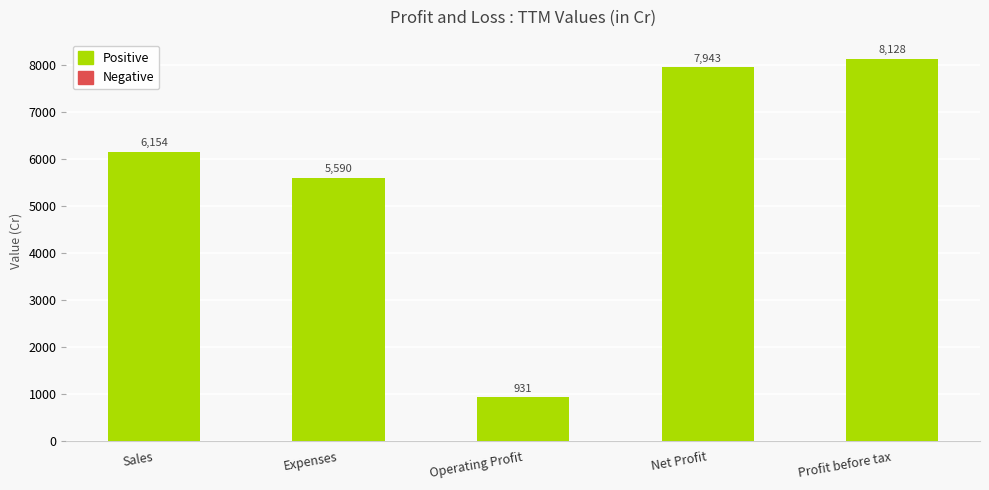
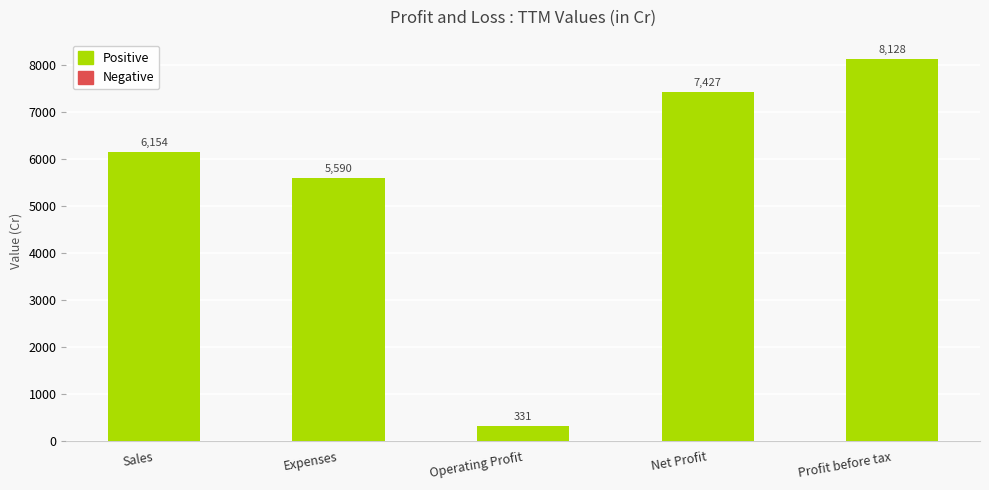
  {
    "Sales": "6,154",
    "Expenses": "5,590",
-   "Operating Profit": "931",
-   "Net Profit": "7,943",
+   "Operating Profit": "331",
+   "Net Profit": "7,427",
    "Profit before tax": "8,128"
  }
